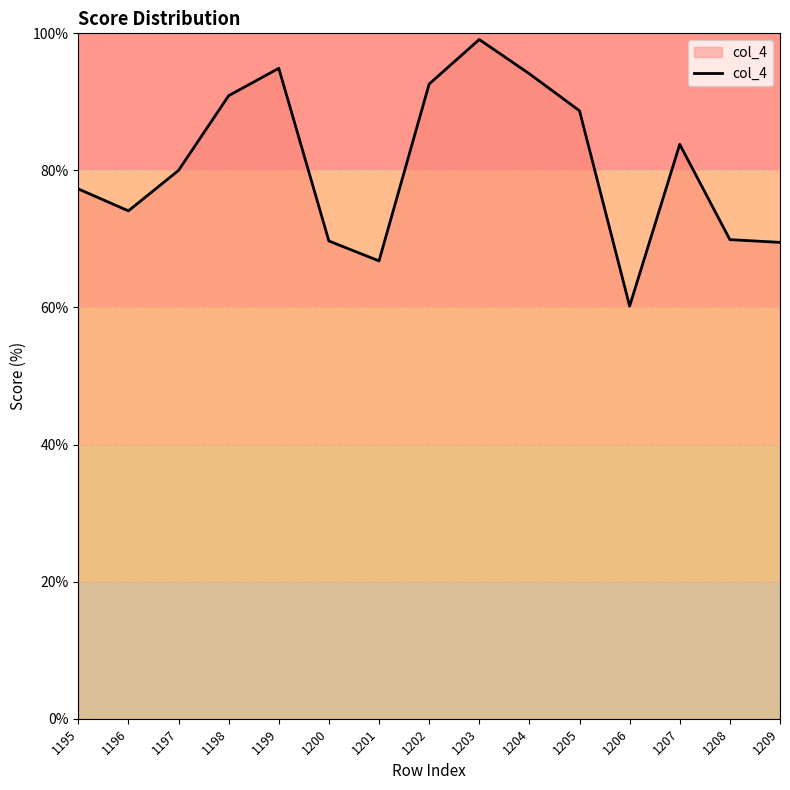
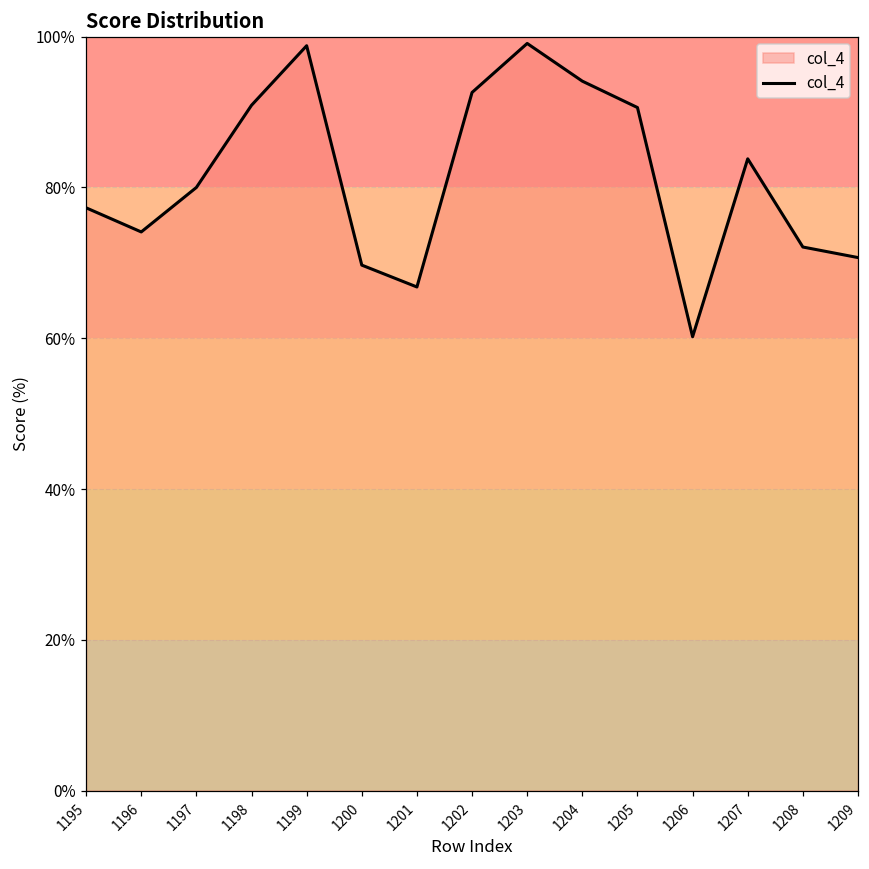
  {
    "1195": "77%",
    "1196": "74%",
    "1197": "80%",
    "1198": "91%",
-   "1199": "95%",
+   "1199": "99%",
    "1200": "70%",
    "1201": "67%",
    "1202": "93%",
    "1203": "99%",
    "1204": "94%",
-   "1205": "89%",
+   "1205": "91%",
    "1206": "60%",
    "1207": "84%",
-   "1208": "70%",
-   "1209": "70%"
+   "1208": "72%",
+   "1209": "71%"
  }
